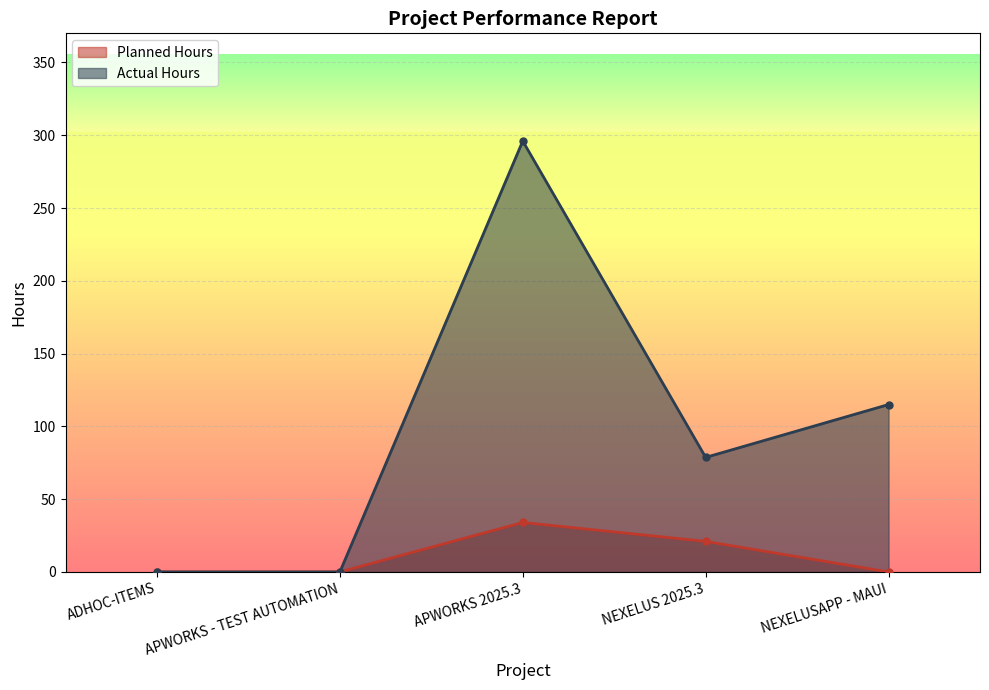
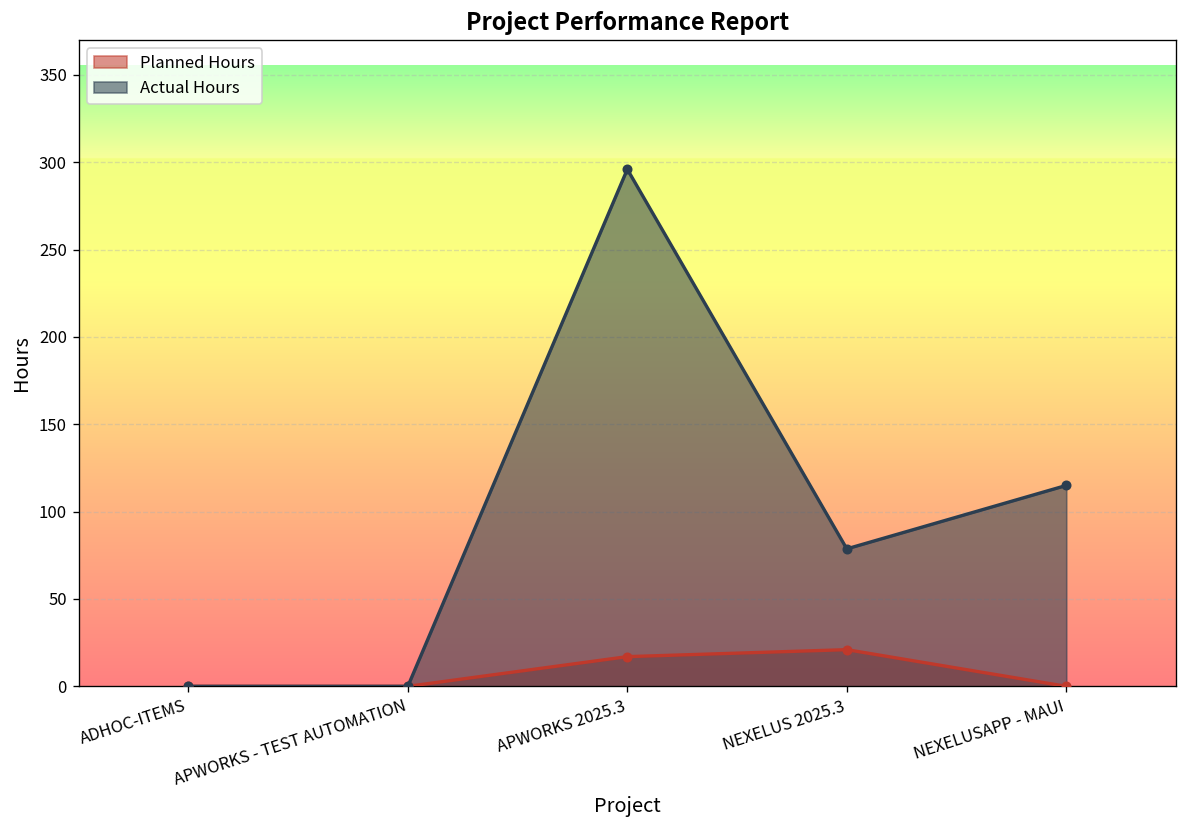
  {
    "Planned Hours": {
-     "APWORKS 2025.3": 34,
+     "APWORKS 2025.3": 17,
      "NEXELUS 2025.3": 21,
      "NEXELUSAPP - MAUI": 0
    },
    "Actual Hours": {
      "APWORKS 2025.3": 296,
      "NEXELUS 2025.3": 79,
      "NEXELUSAPP - MAUI": 115
    }
  }
